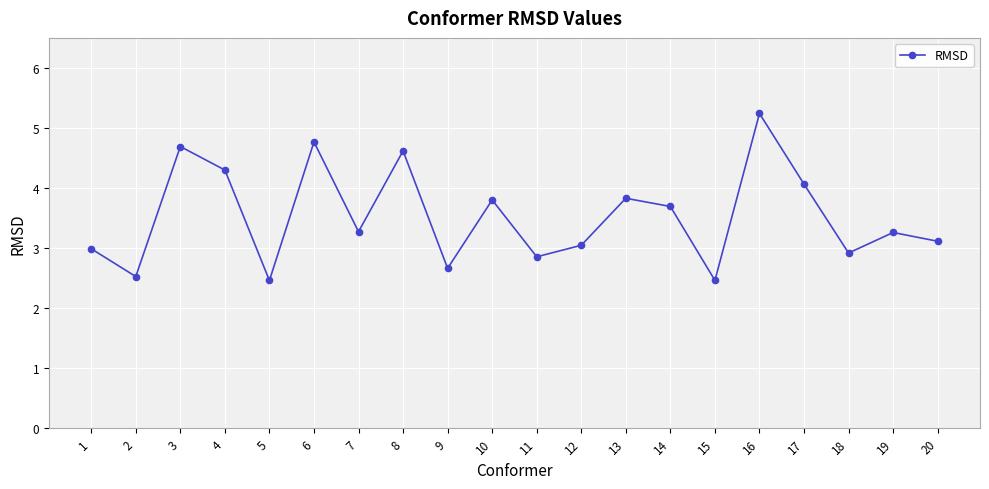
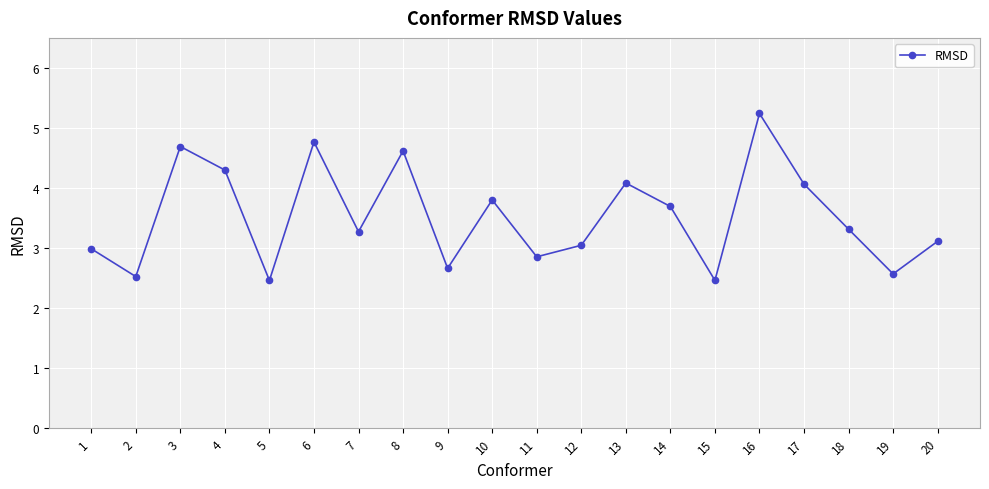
  {
    "1": 3.0,
    "2": 2.5,
    "3": 4.7,
    "4": 4.3,
    "5": 2.5,
    "6": 4.8,
    "7": 3.3,
    "8": 4.6,
    "9": 2.7,
    "10": 3.8,
    "11": 2.9,
    "12": 3.0,
-   "13": 3.8,
+   "13": 4.1,
    "14": 3.7,
    "15": 2.5,
    "16": 5.2,
    "17": 4.1,
-   "18": 2.9,
-   "19": 3.3,
+   "18": 3.3,
+   "19": 2.6,
    "20": 3.1
  }
